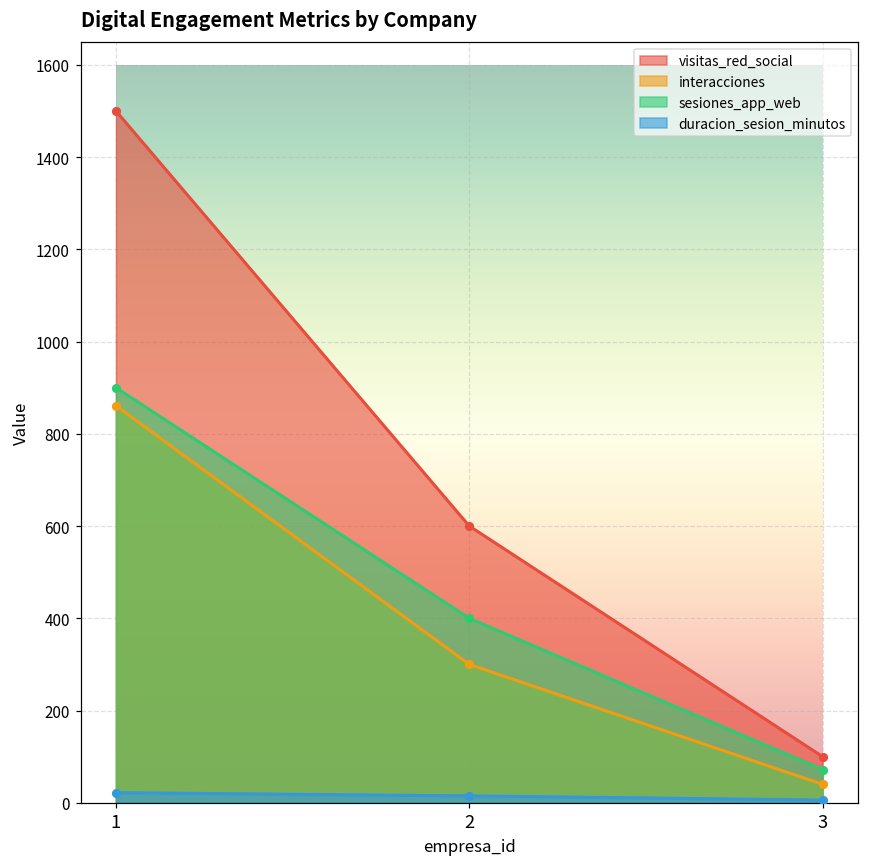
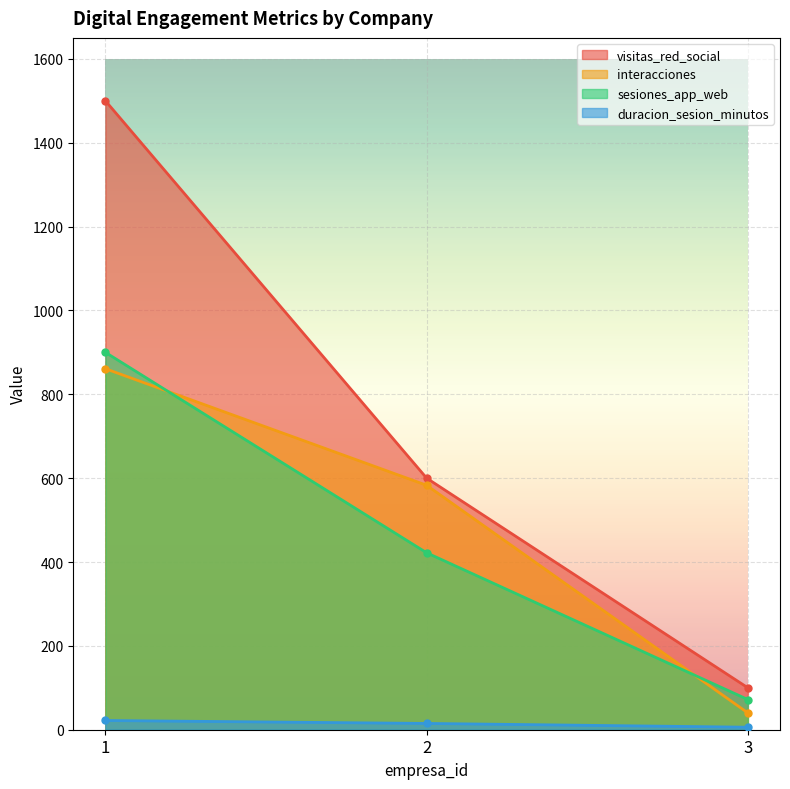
  {
    "visitas_red_social": {
      "1": 1500,
      "2": 600,
      "3": 100
    },
    "interacciones": {
      "1": 860,
-     "2": 300,
+     "2": 580,
      "3": 40
    },
    "sesiones_app_web": {
      "1": 900,
-     "2": 400,
+     "2": 420,
      "3": 70
    },
    "duracion_sesion_minutos": {
      "1": 20,
      "2": 20,
      "3": 10
    }
  }
